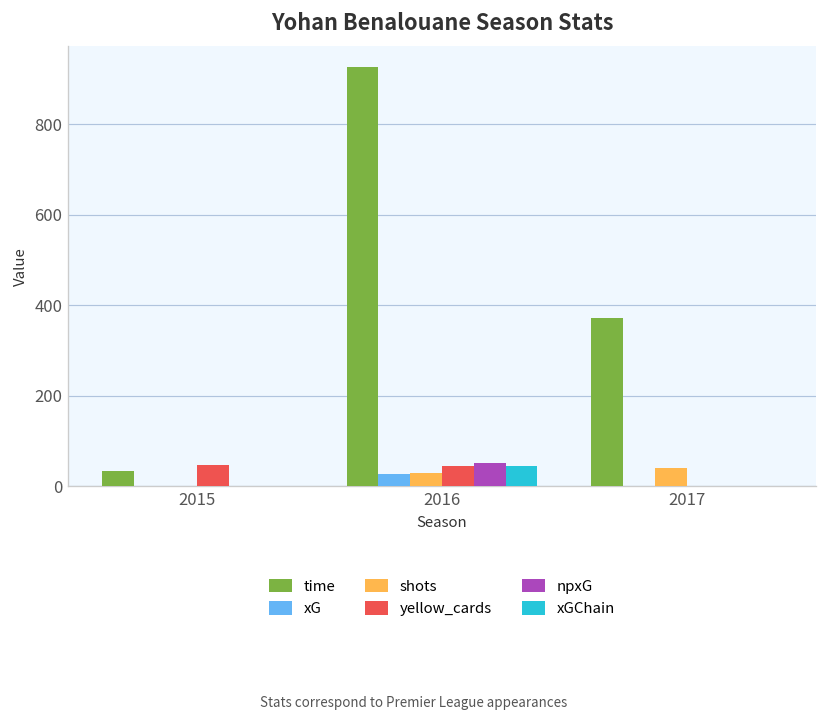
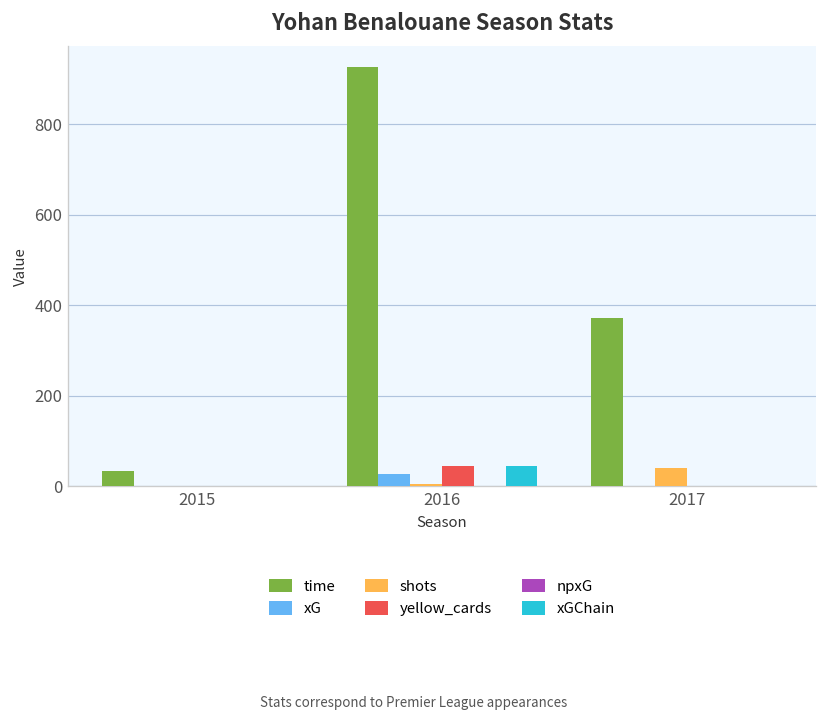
  {
    "time": {
      "2015": 30,
      "2016": 930,
      "2017": 370
    },
    "xG": {
      "2015": 0,
      "2016": 30
    },
    "shots": {
      "2015": 0,
-     "2016": 30,
+     "2016": 0,
      "2017": 40
    },
    "yellow_cards": {
-     "2015": 50,
+     "2015": 0,
      "2016": 50,
      "2017": 0
    },
    "npxG": {
      "2015": 0,
-     "2016": 50
+     "2016": 0
    },
    "xGChain": {
      "2016": 50
    }
  }
